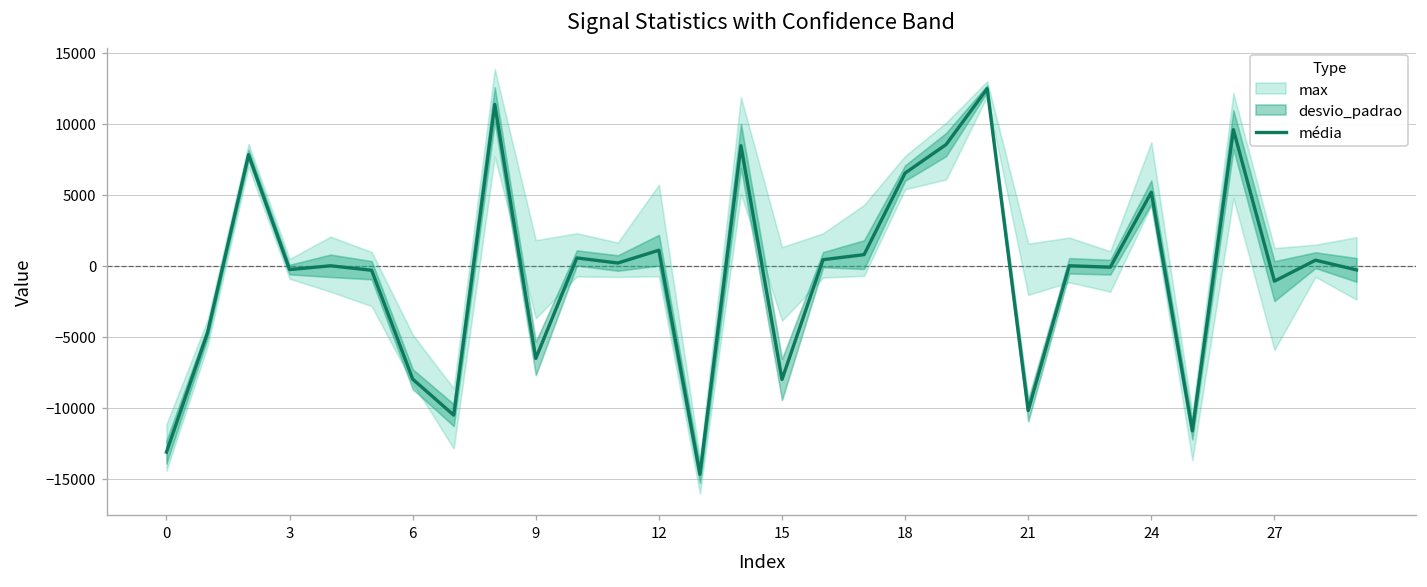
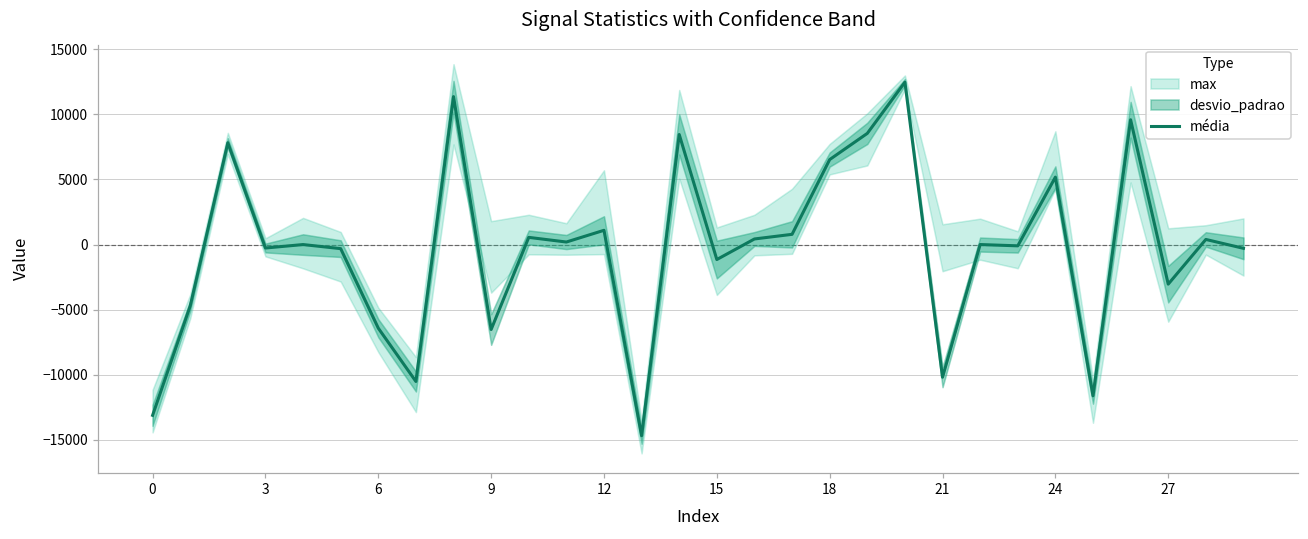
  {
    "média": {
      "0": -13100,
      "3": -300,
-     "6": -8000,
+     "6": -6400,
      "9": -6500,
      "12": 1100,
-     "15": -8000,
+     "15": -1100,
      "18": 6500,
      "21": -10200,
      "24": 5200,
-     "27": -1100
+     "27": -3000
    }
  }
